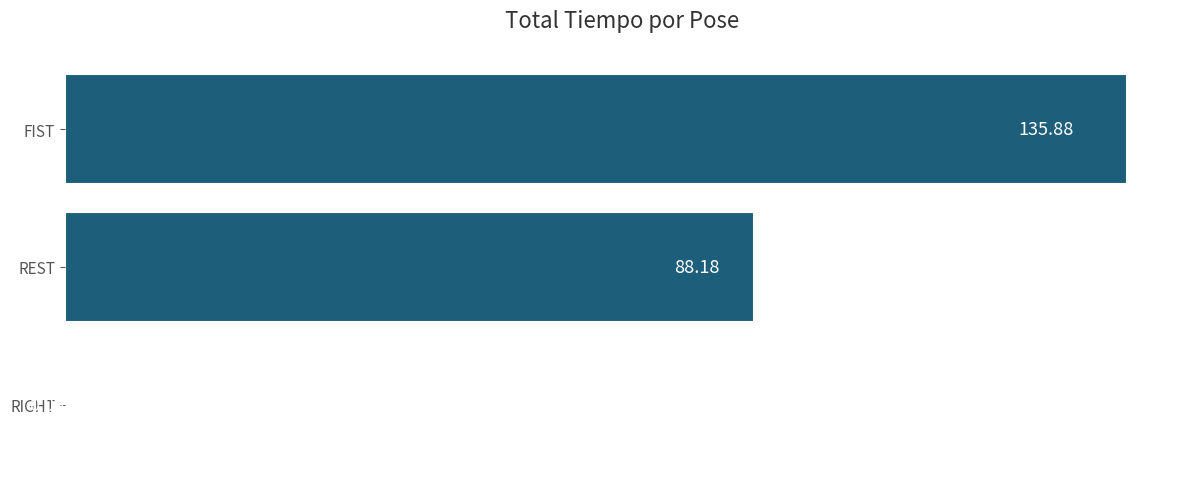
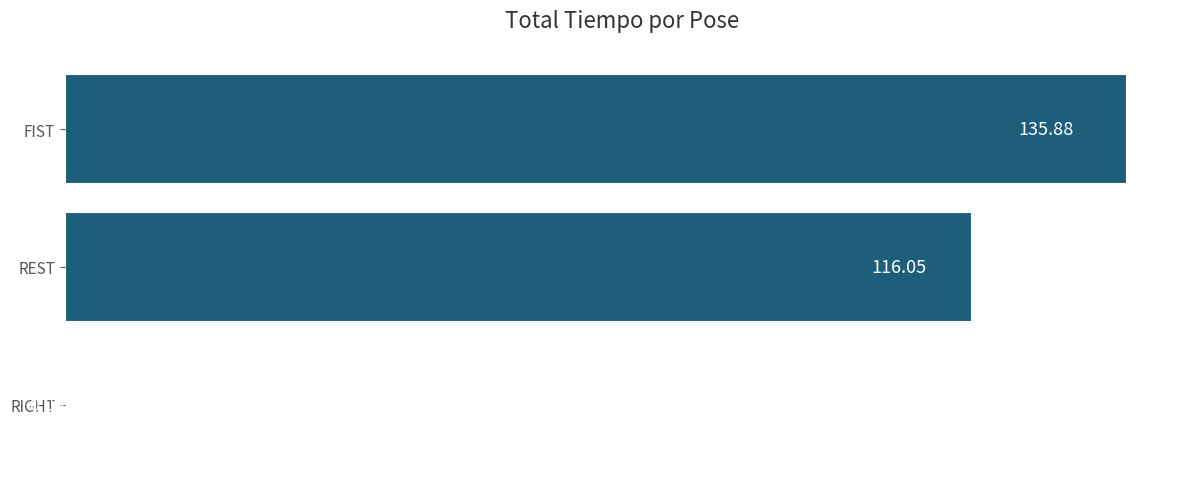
  {
    "FIST": 135.88,
-   "REST": 88.18
+   "REST": 116.05
  }
